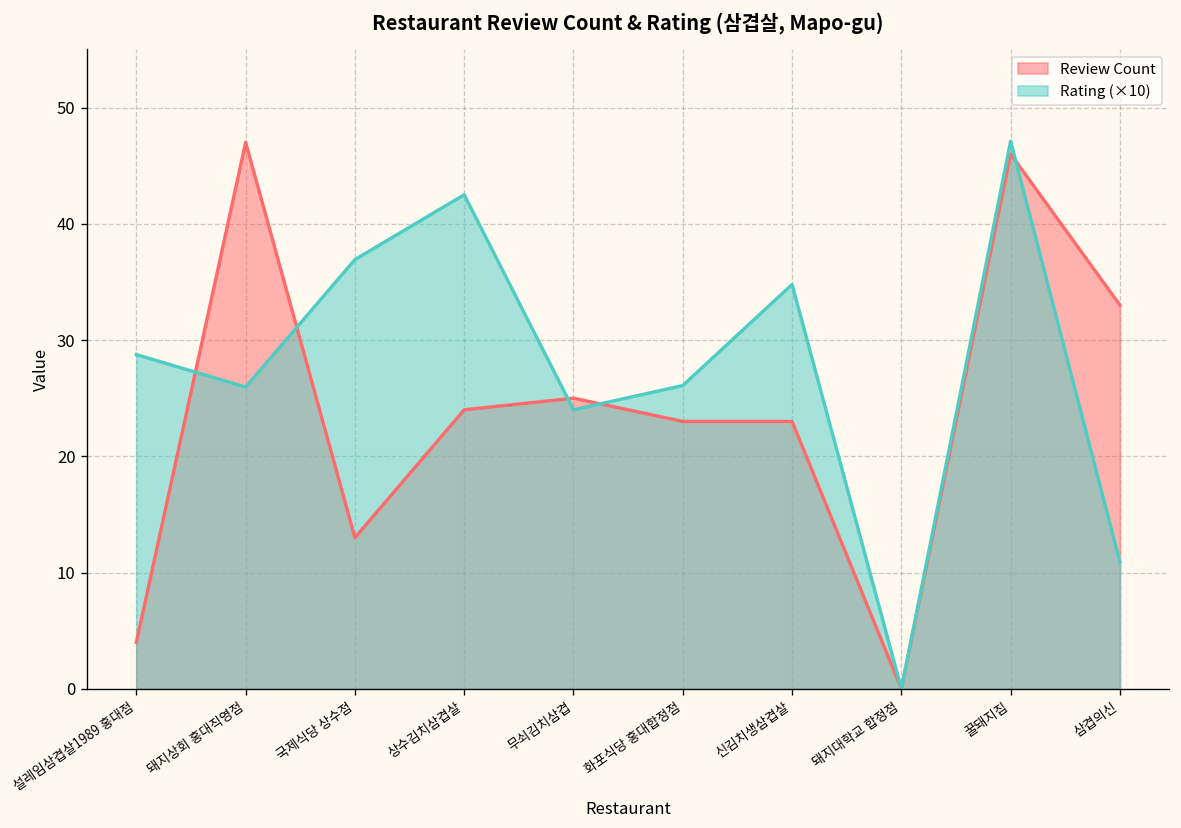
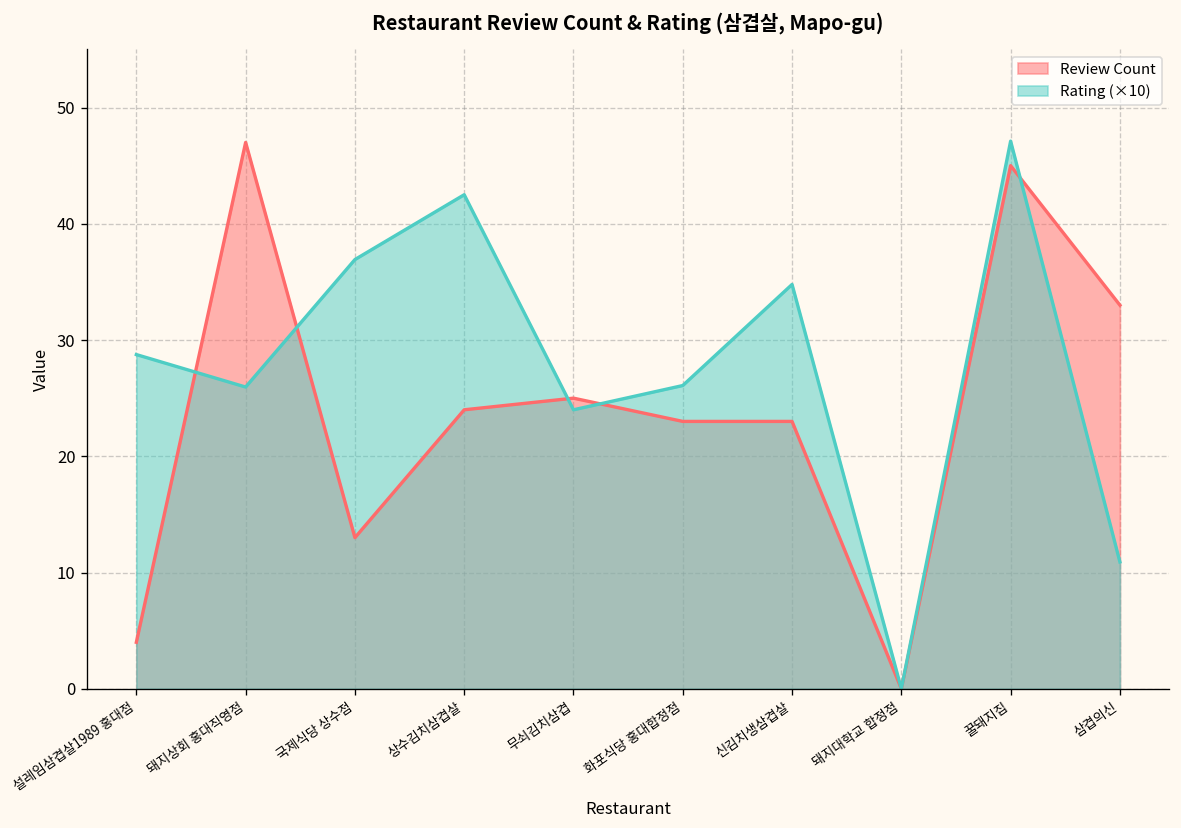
  {
    "Review Count": {
      "설레임삼겹살1989 홍대점": 4,
      "돼지상회 홍대직영점": 47,
      "국제식당 상수점": 13,
      "상수김치삼겹살": 24,
      "무쇠김치삼겹": 25,
      "화포식당 홍대합정점": 23,
      "신김치생삼겹살": 23,
-     "꿀돼지집": 46,
+     "꿀돼지집": 45,
      "삼겹의신": 33
    },
    "Rating (×10)": {
      "설레임삼겹살1989 홍대점": 29,
      "돼지상회 홍대직영점": 26,
      "국제식당 상수점": 37,
      "상수김치삼겹살": 43,
      "무쇠김치삼겹": 24,
      "화포식당 홍대합정점": 26,
      "신김치생삼겹살": 35,
      "꿀돼지집": 47,
      "삼겹의신": 11
    }
  }
